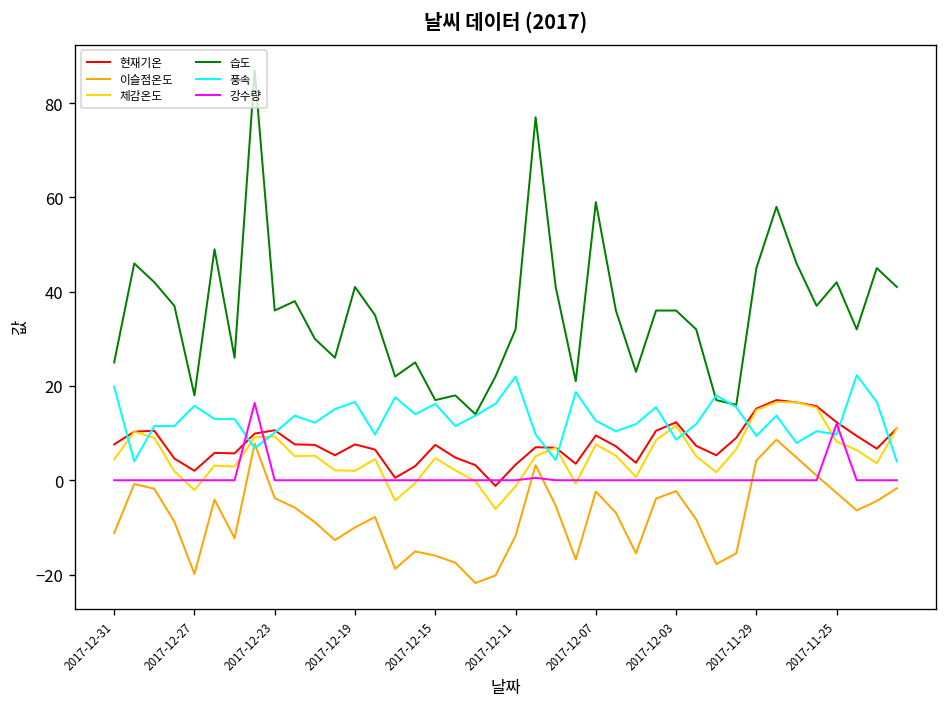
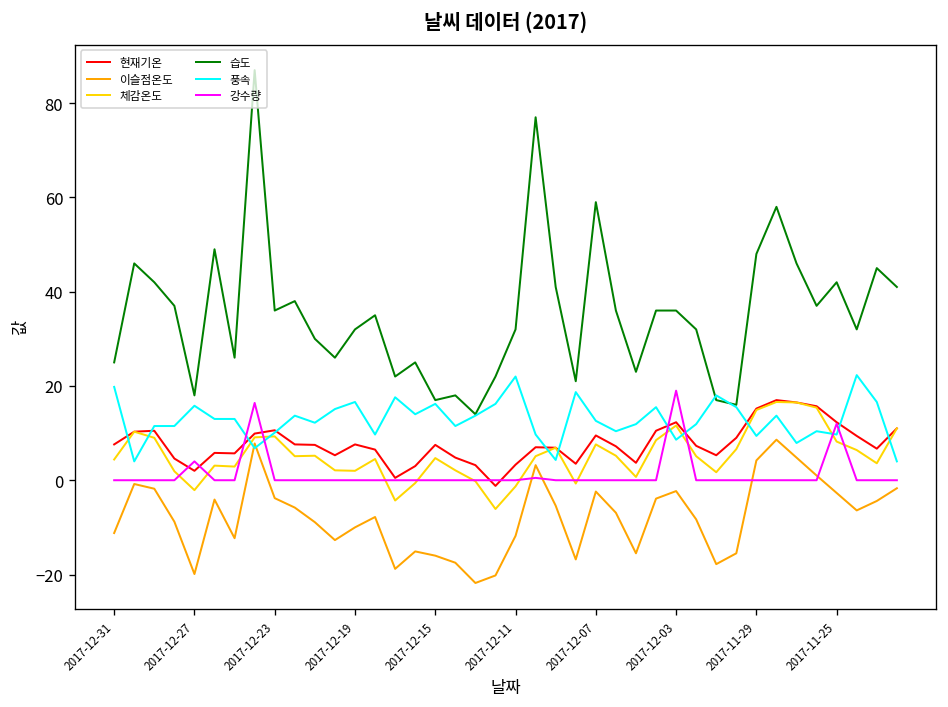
  {
    "현재기온": {
      "2017-12-31": 8,
      "2017-12-27": 2,
      "2017-12-19": 8,
      "2017-12-15": 8,
      "2017-12-11": 3,
      "2017-12-07": 10,
      "2017-12-03": 12
    },
    "습도": {
      "2017-12-31": 25,
      "2017-12-27": 18,
      "2017-12-23": 36,
-     "2017-12-19": 41,
+     "2017-12-19": 32,
      "2017-12-15": 17,
      "2017-12-11": 32,
      "2017-12-07": 59,
      "2017-12-03": 36,
-     "2017-11-29": 45,
+     "2017-11-29": 48,
      "2017-11-25": 42
    },
    "풍속": {
      "2017-12-31": 20,
      "2017-12-27": 16,
      "2017-12-19": 17,
      "2017-12-15": 16,
      "2017-12-11": 22,
      "2017-12-07": 13,
      "2017-12-03": 9,
      "2017-11-29": 9,
      "2017-11-25": 10
    },
    "강수량": {
      "2017-12-31": 0,
-     "2017-12-27": 0,
+     "2017-12-27": 4,
      "2017-12-23": 0,
      "2017-12-19": 0,
      "2017-12-15": 0,
      "2017-12-11": 0,
      "2017-12-07": 0,
-     "2017-12-03": 0,
+     "2017-12-03": 19,
      "2017-11-29": 0
    }
  }
